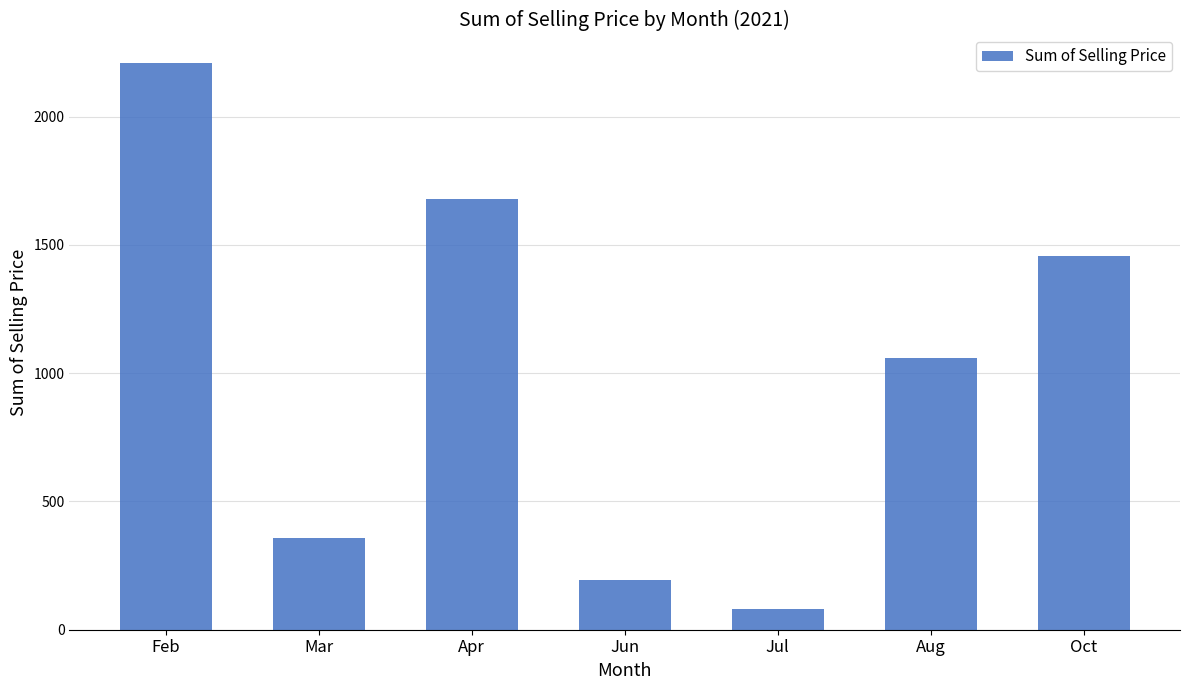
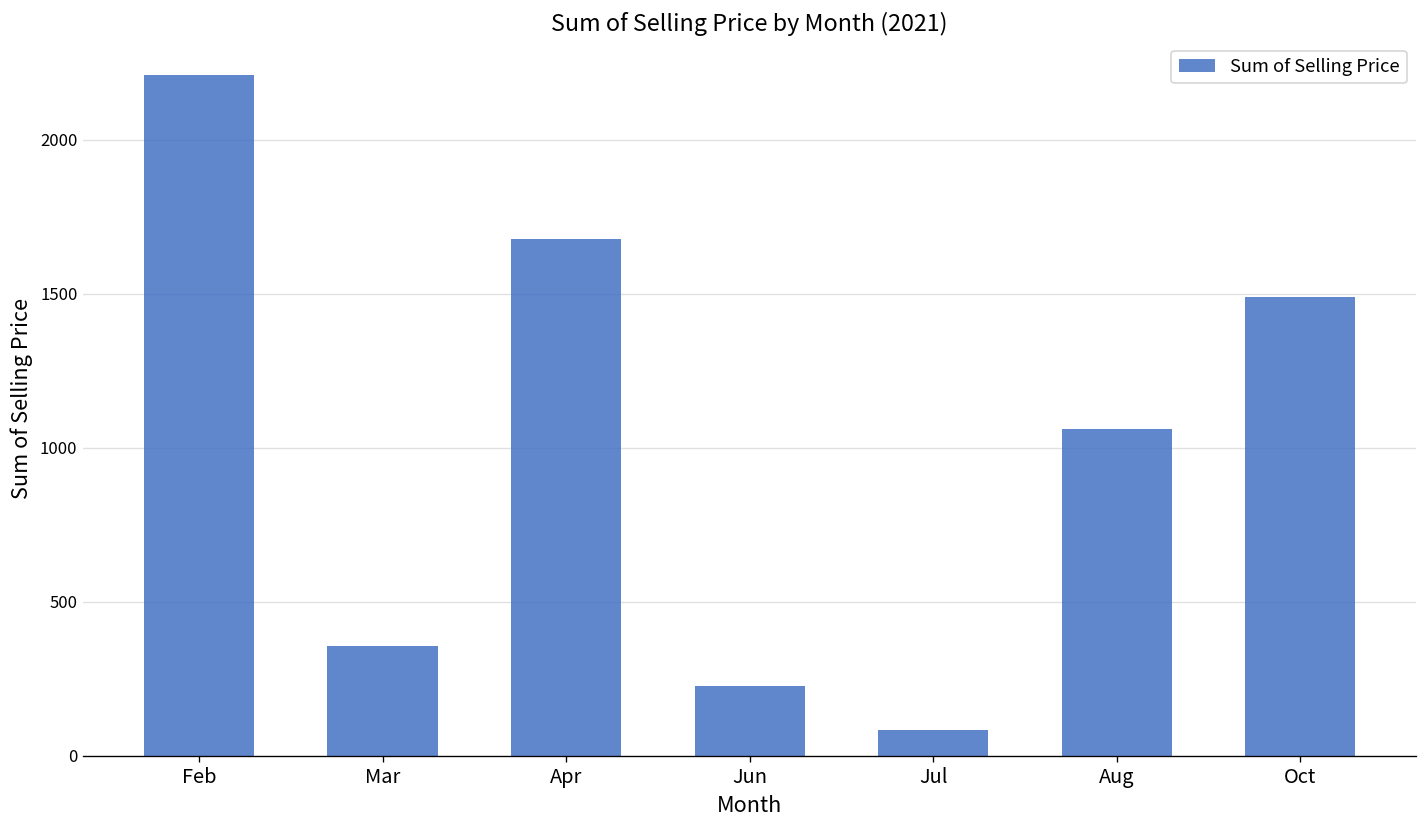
  {
    "Feb": 2210,
    "Mar": 360,
    "Apr": 1680,
-   "Jun": 190,
+   "Jun": 230,
    "Jul": 80,
    "Aug": 1060,
-   "Oct": 1450
+   "Oct": 1490
  }
